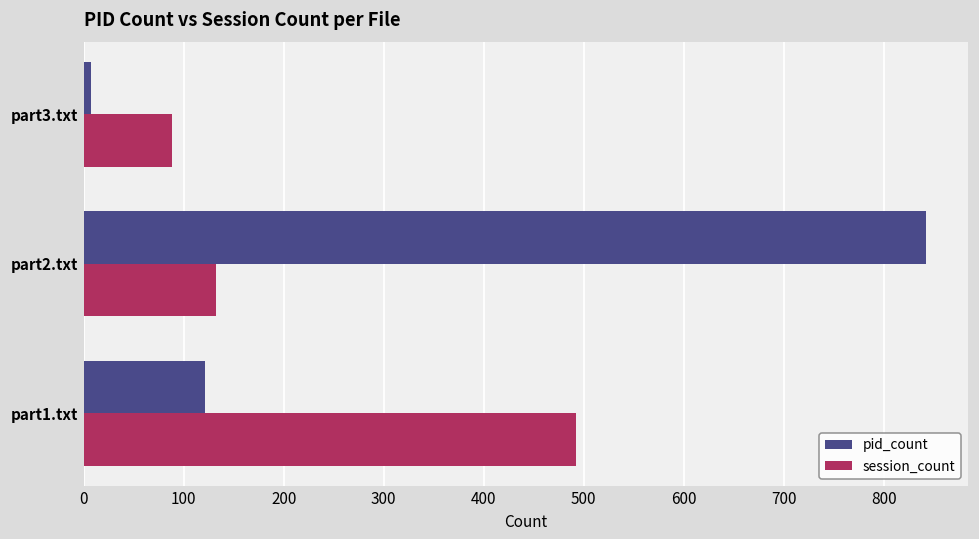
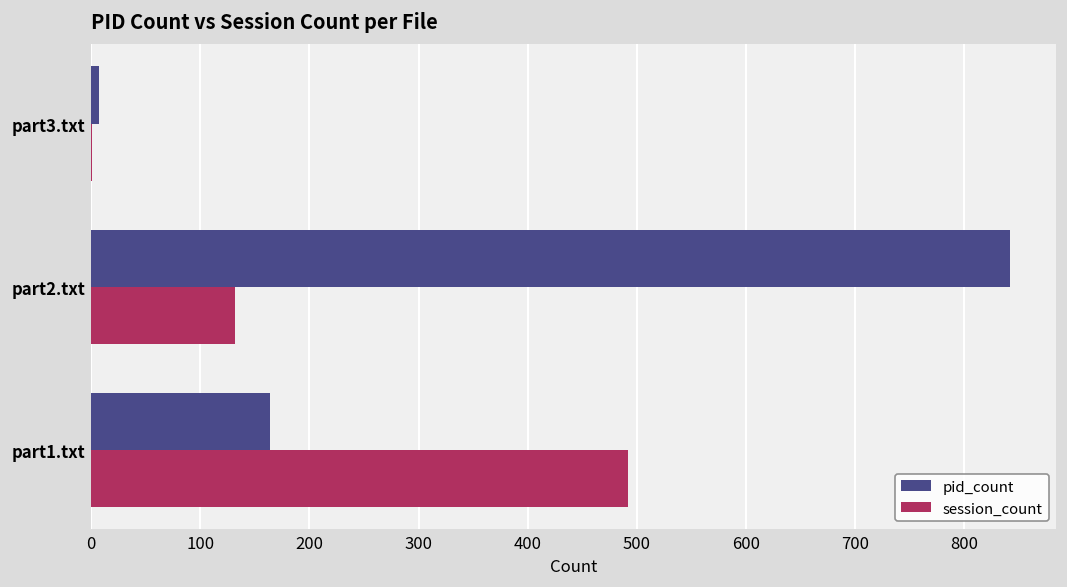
  {
    "pid_count": {
      "part3.txt": 10,
      "part2.txt": 840,
-     "part1.txt": 120
+     "part1.txt": 160
    },
    "session_count": {
-     "part3.txt": 90,
+     "part3.txt": 0,
      "part2.txt": 130,
      "part1.txt": 490
    }
  }
